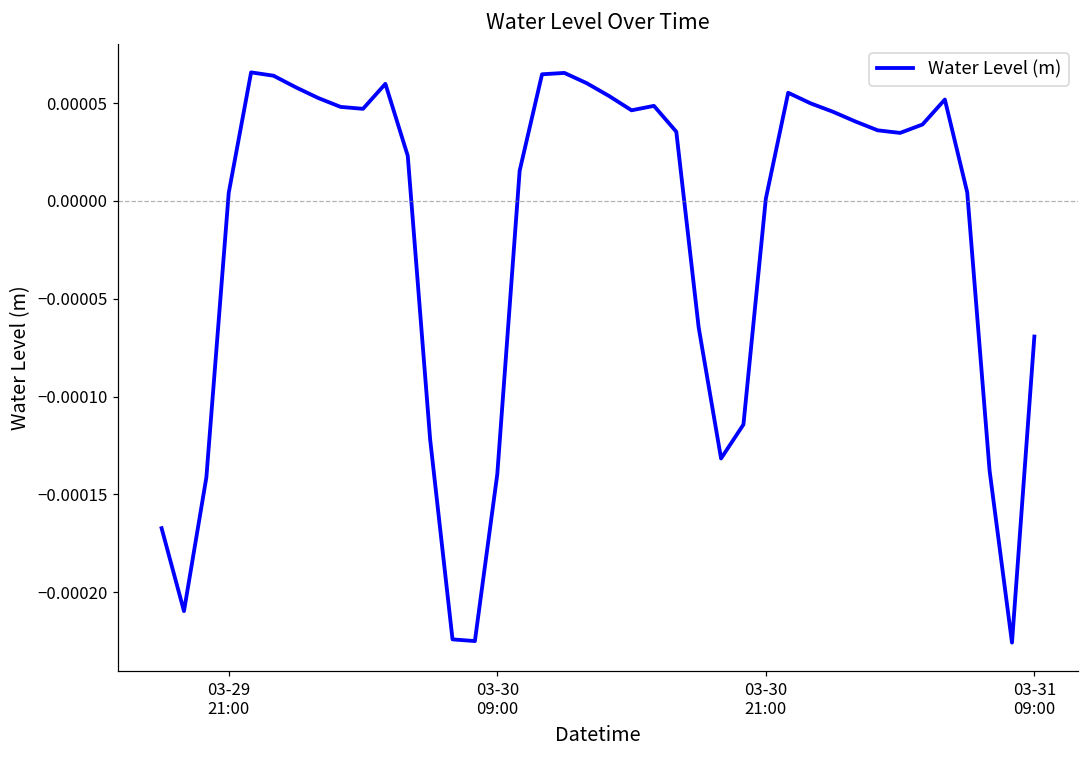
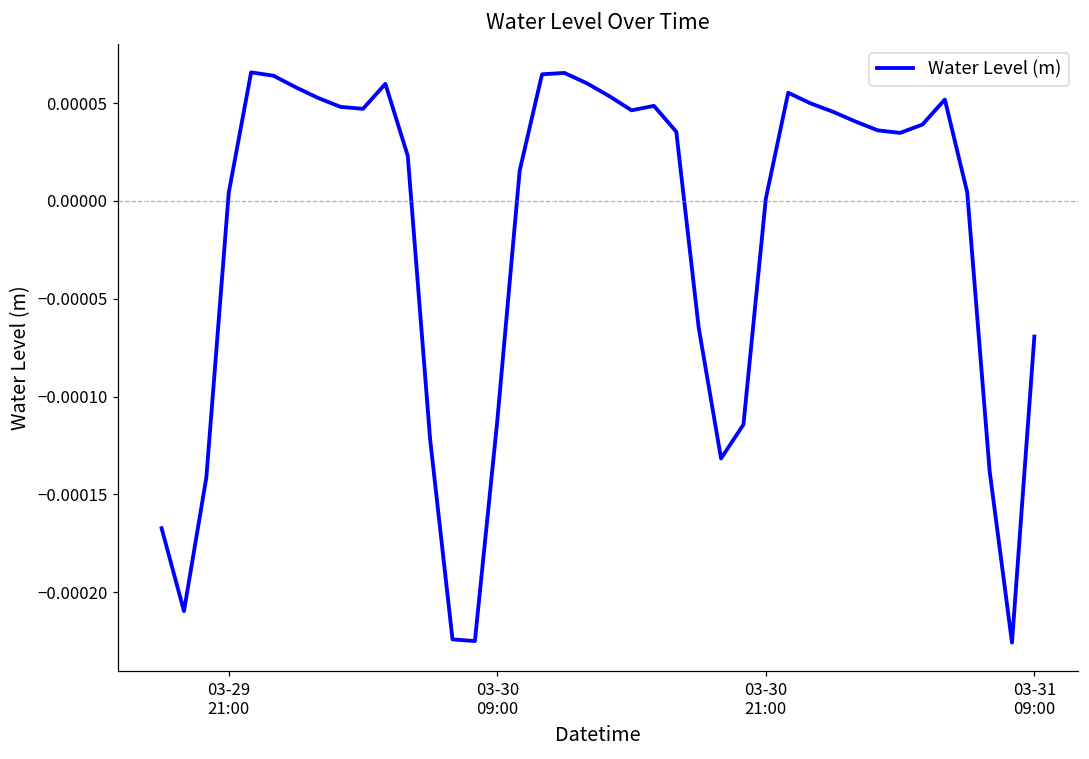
  {
    "03-29 21:00": 0.000004,
-   "03-30 09:00": -0.000140,
+   "03-30 09:00": -0.000113,
    "03-30 21:00": 0.000001,
    "03-31 09:00": -0.000069
  }
